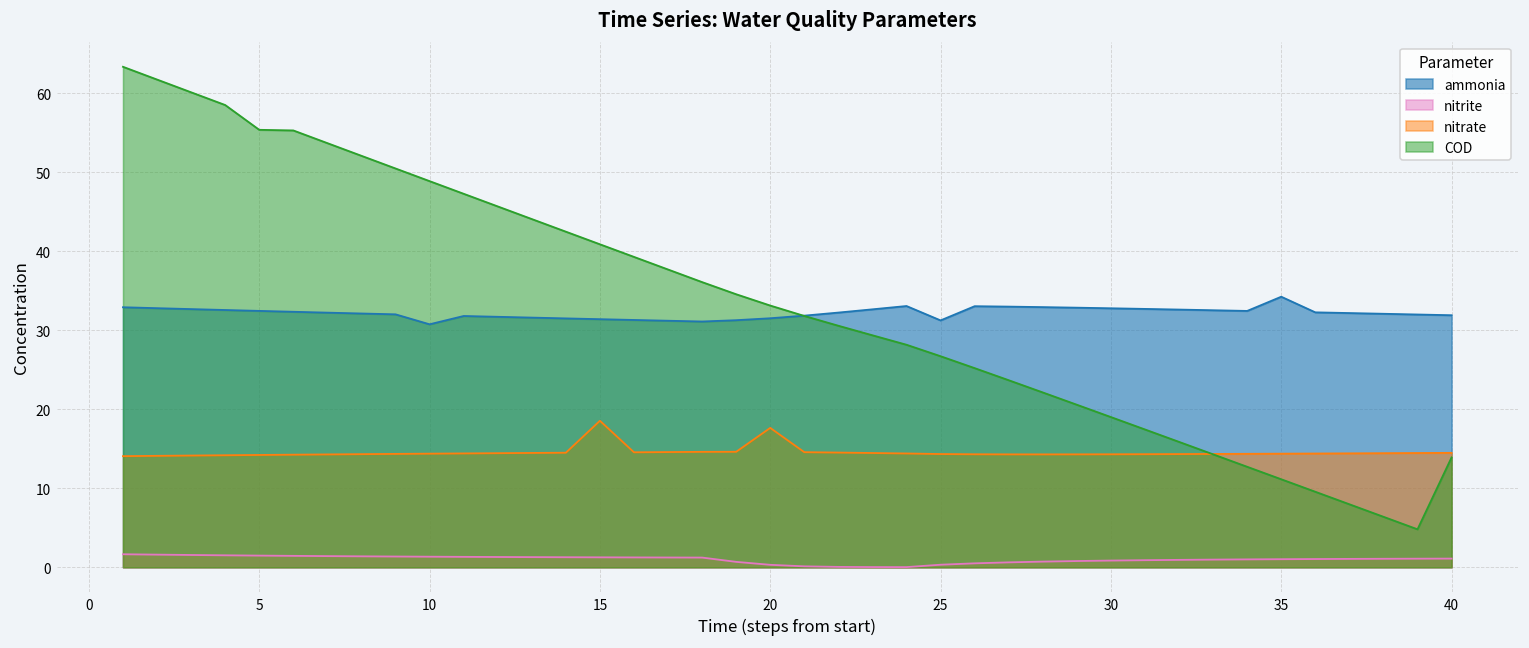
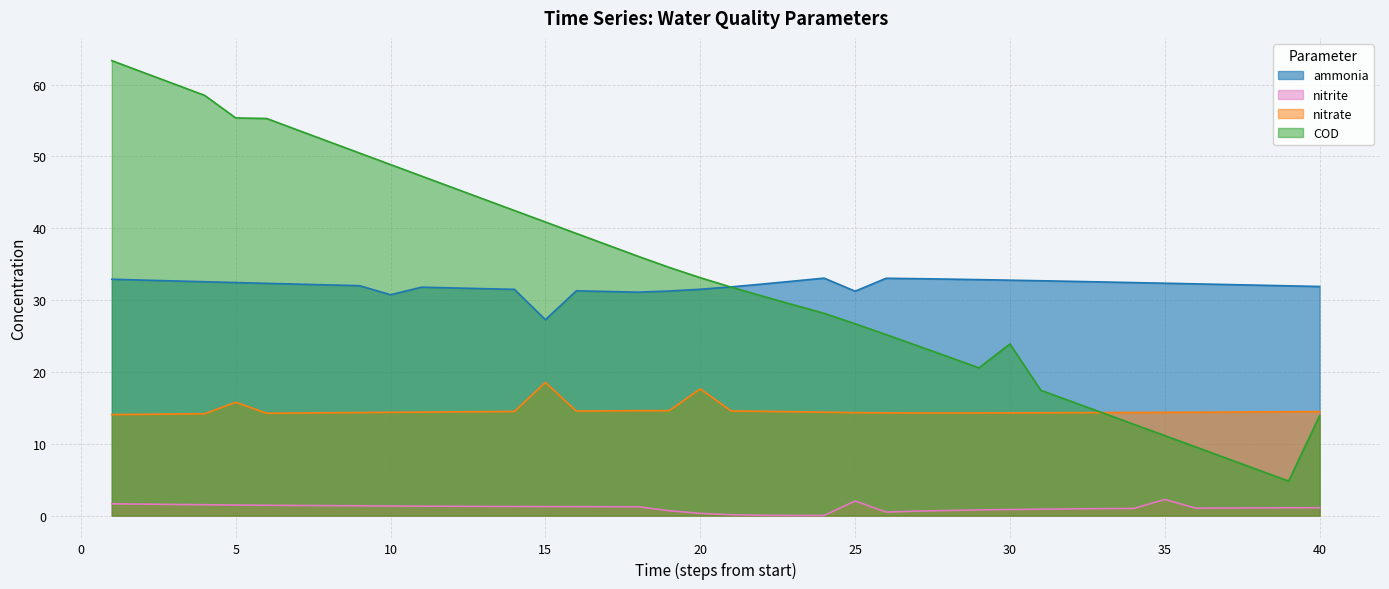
  {
    "ammonia": {
      "5": 32,
      "10": 31,
-     "15": 31,
+     "15": 27,
      "20": 32,
      "25": 31,
      "30": 33,
-     "35": 34,
+     "35": 32,
      "40": 32
    },
    "nitrite": {
      "5": 1,
      "10": 1,
      "15": 1,
      "20": 0,
-     "25": 0,
+     "25": 2,
      "30": 1,
-     "35": 1,
+     "35": 2,
      "40": 1
    },
    "nitrate": {
-     "5": 14,
+     "5": 16,
      "10": 14,
      "15": 19,
      "20": 18,
      "25": 14,
      "30": 14,
      "35": 14,
      "40": 14
    },
    "COD": {
      "5": 55,
      "10": 49,
      "15": 41,
      "20": 33,
      "25": 27,
-     "30": 19,
+     "30": 24,
      "35": 11,
      "40": 14
    }
  }
